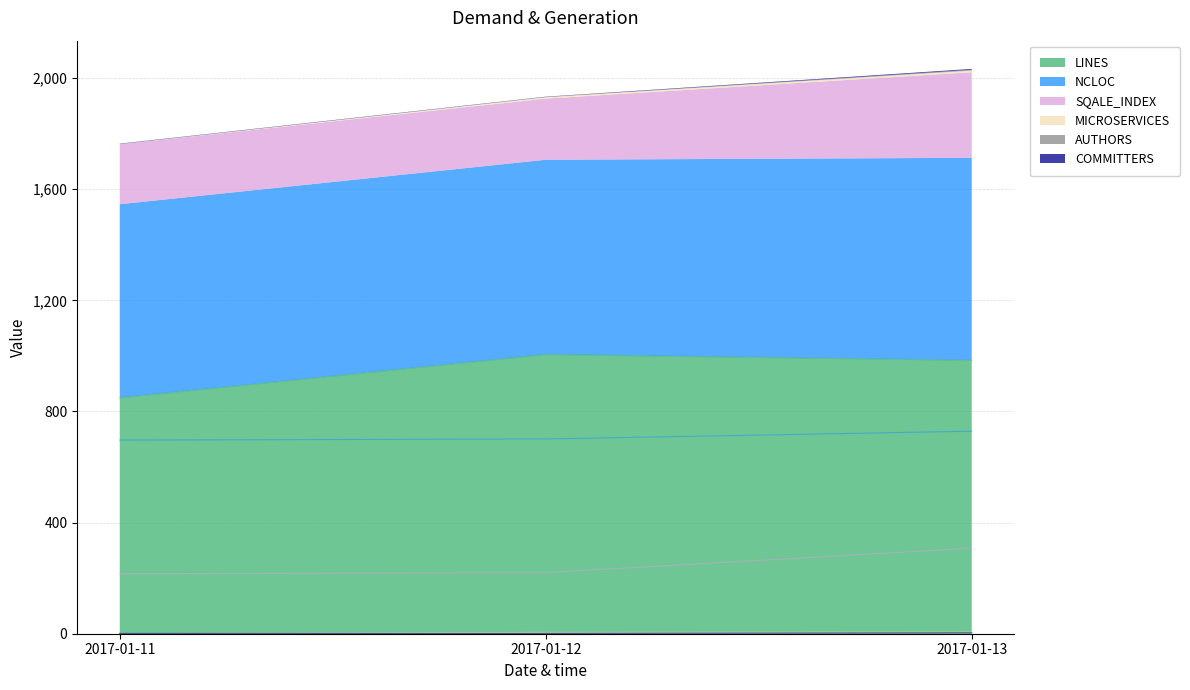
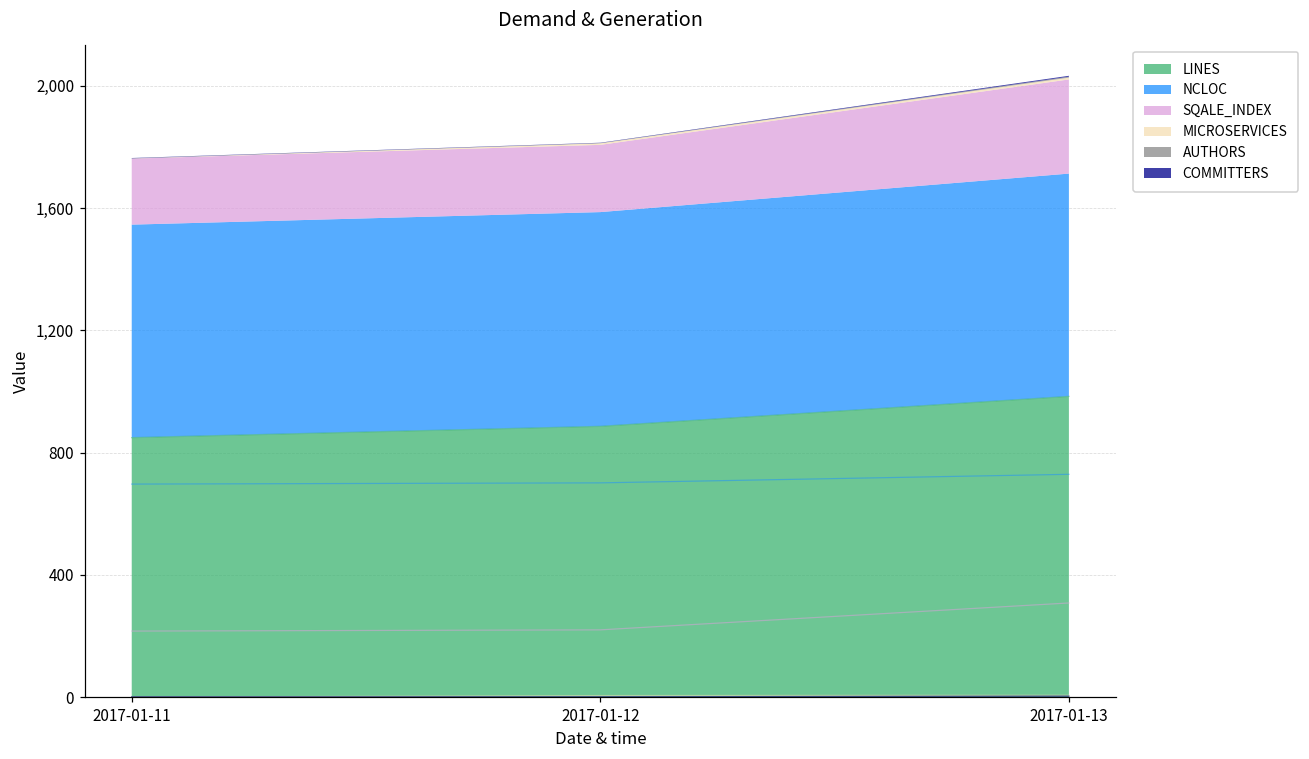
  {
    "LINES": {
      "2017-01-11": "850",
-     "2017-01-12": "1,010",
+     "2017-01-12": "890",
      "2017-01-13": "980"
    }
  }
